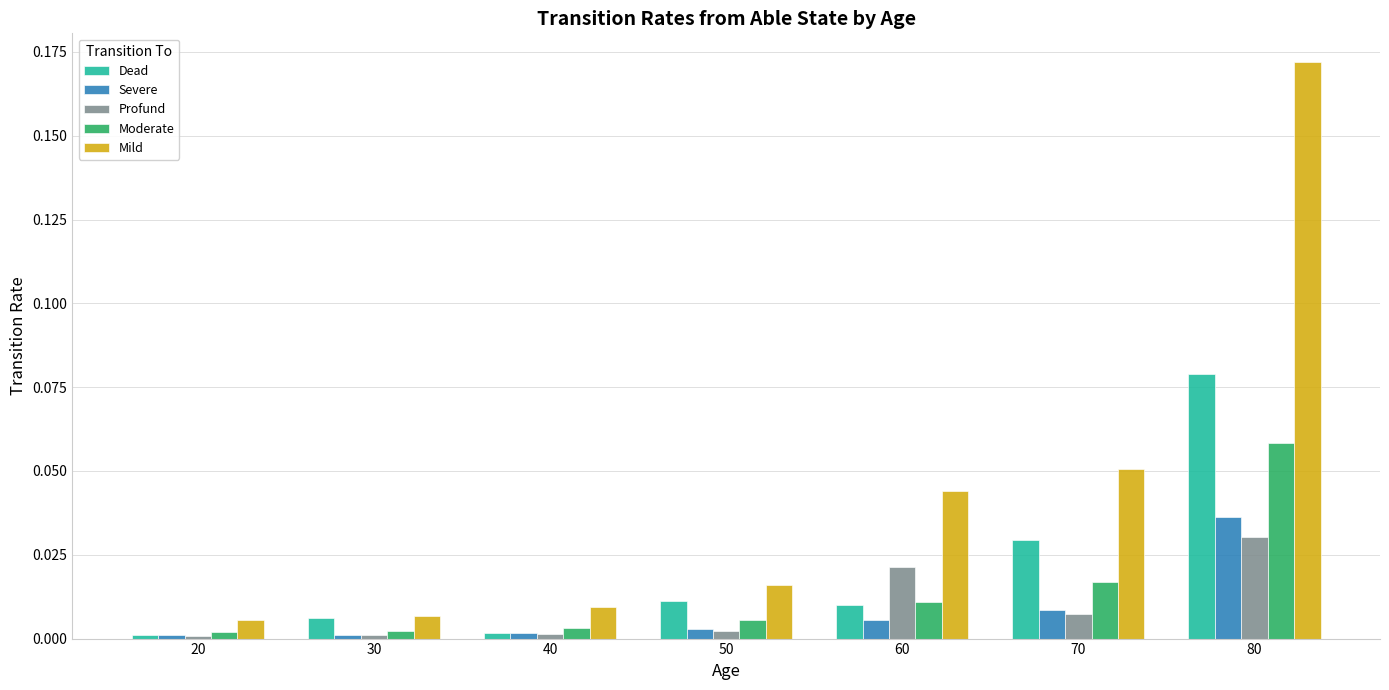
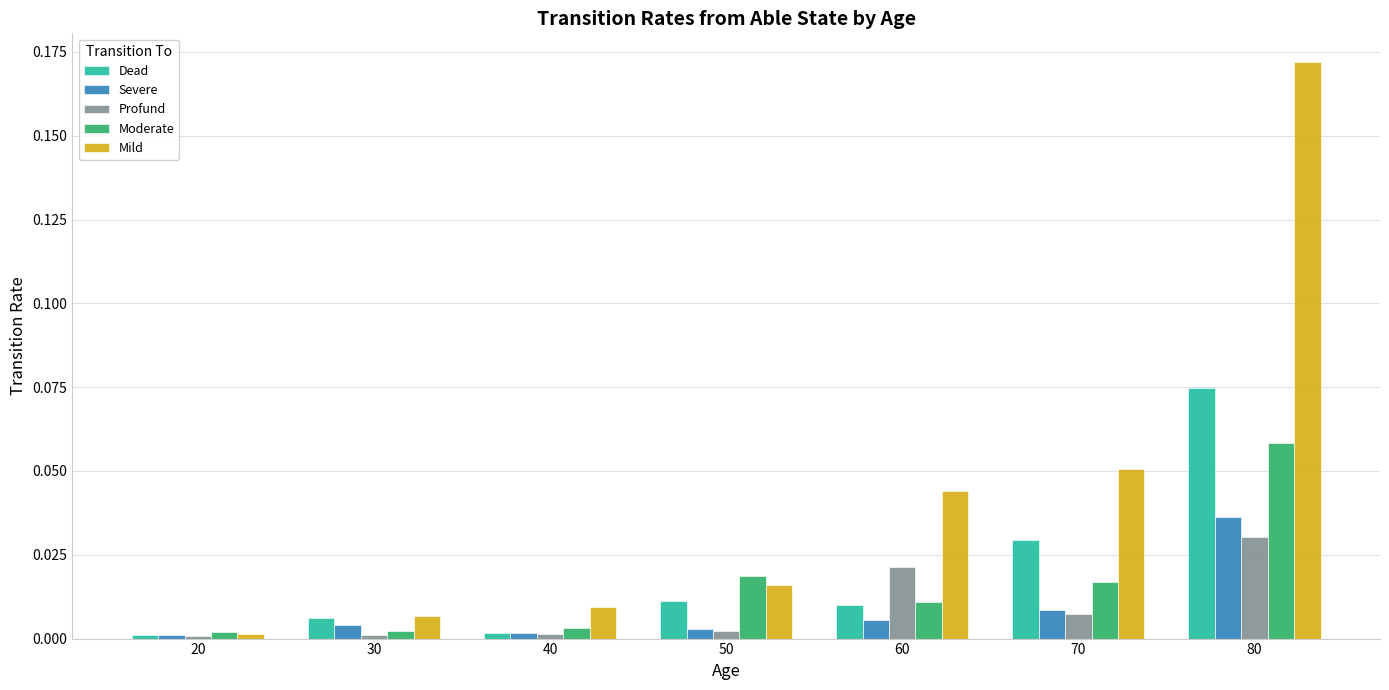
  {
    "Dead": {
      "20": 0.001,
      "30": 0.006,
      "40": 0.002,
      "50": 0.011,
      "60": 0.010,
      "70": 0.029,
-     "80": 0.079
+     "80": 0.075
    },
    "Severe": {
      "20": 0.001,
-     "30": 0.001,
+     "30": 0.004,
      "40": 0.002,
      "50": 0.003,
      "60": 0.006,
      "70": 0.008,
      "80": 0.036
    },
    "Profund": {
      "20": 0.001,
      "30": 0.001,
      "40": 0.001,
      "50": 0.002,
      "60": 0.021,
      "70": 0.007,
      "80": 0.030
    },
    "Moderate": {
      "20": 0.002,
      "30": 0.002,
      "40": 0.003,
-     "50": 0.005,
+     "50": 0.019,
      "60": 0.011,
      "70": 0.017,
      "80": 0.058
    },
    "Mild": {
-     "20": 0.006,
+     "20": 0.001,
      "30": 0.007,
      "40": 0.009,
      "50": 0.016,
      "60": 0.044,
      "70": 0.051,
      "80": 0.172
    }
  }
